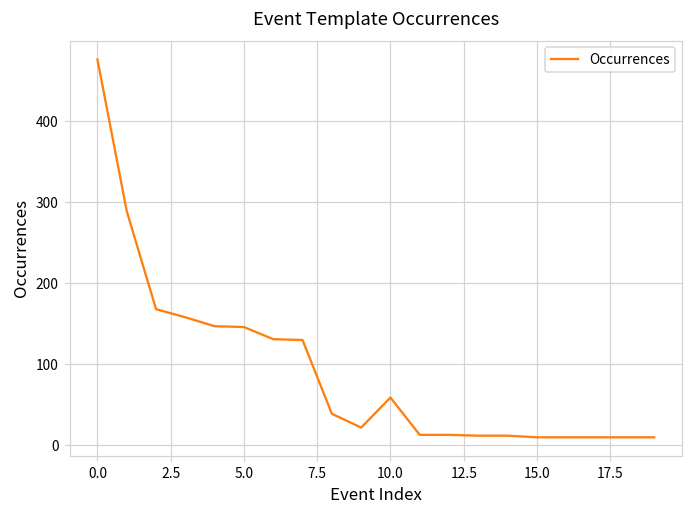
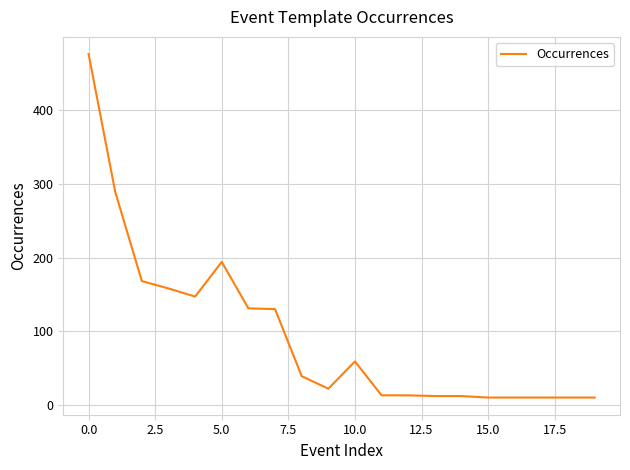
  {
    "0.0": 480,
-   "5.0": 150,
+   "5.0": 190,
    "10.0": 60,
    "15.0": 10
  }
